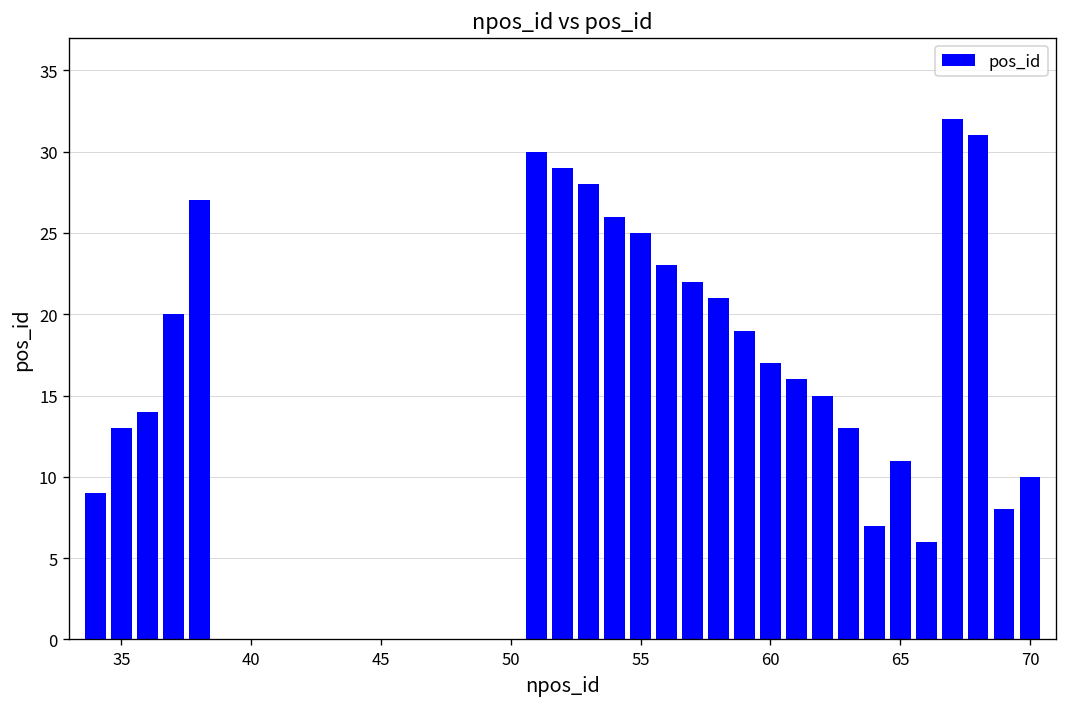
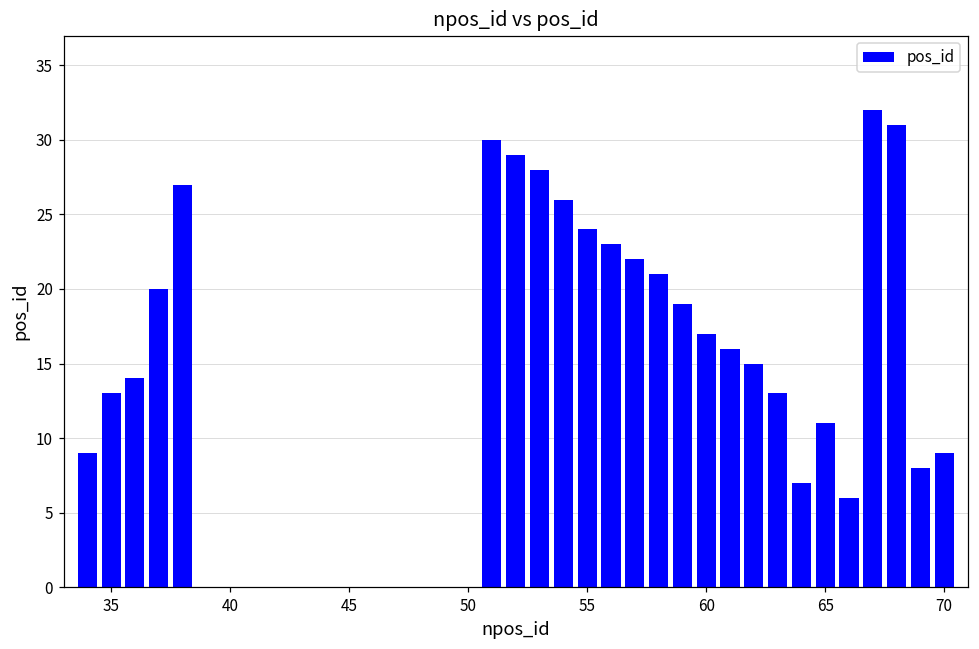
  {
    "35": 13,
-   "55": 25,
+   "55": 24,
    "60": 17,
    "65": 11,
-   "70": 10
+   "70": 9
  }
